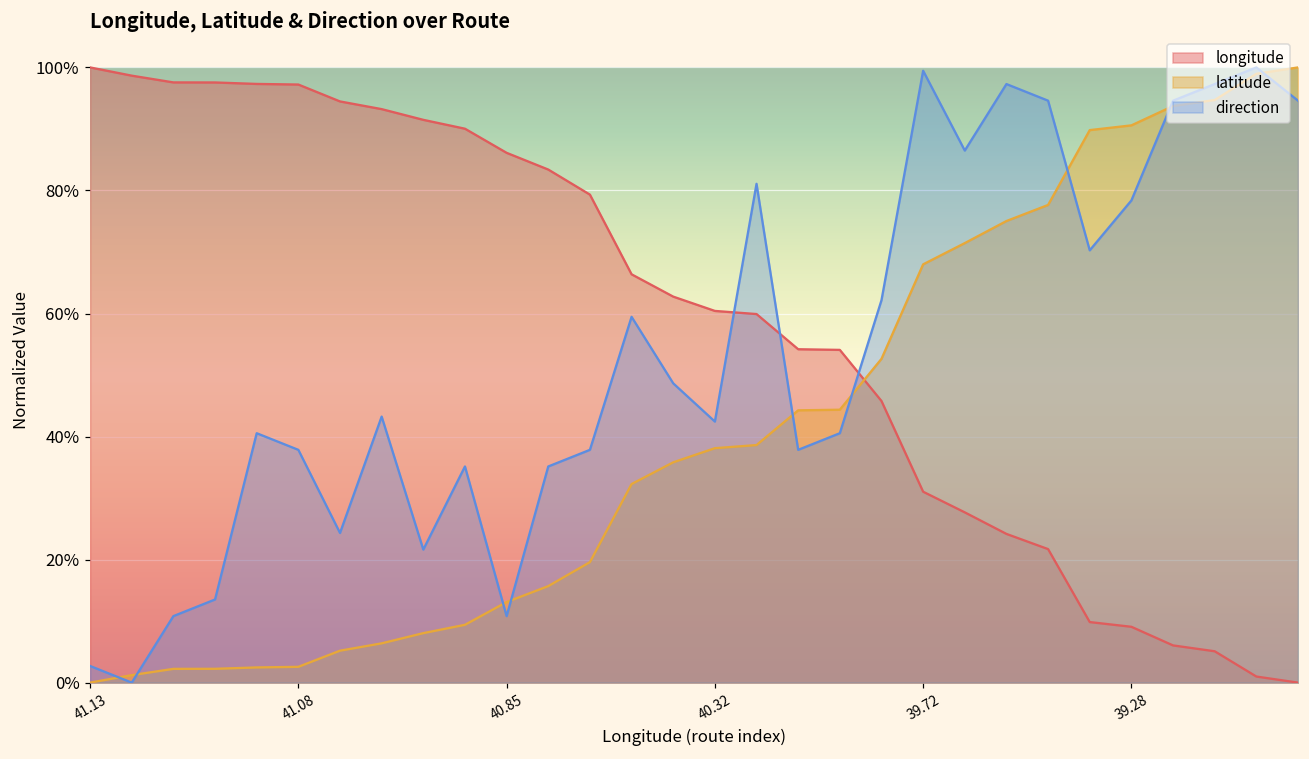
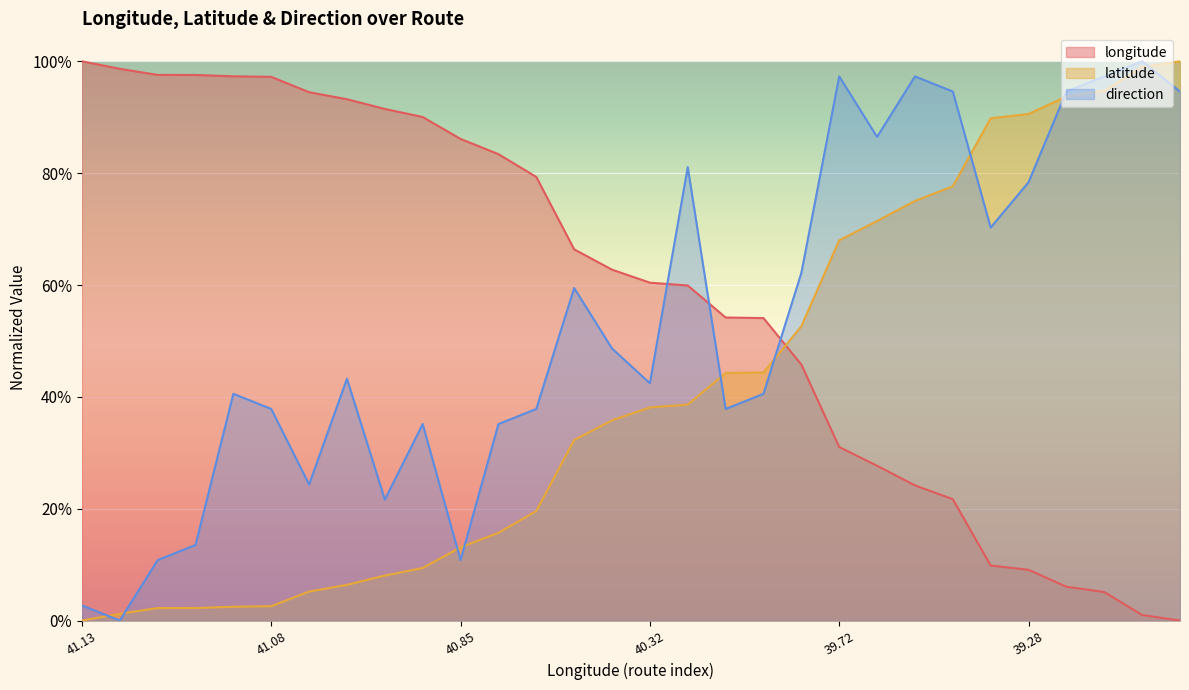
  {
    "direction": {
      "41.13": "3%",
      "41.08": "38%",
      "40.85": "11%",
      "40.32": "42%",
-     "39.72": "99%",
+     "39.72": "97%",
      "39.28": "78%"
    }
  }
